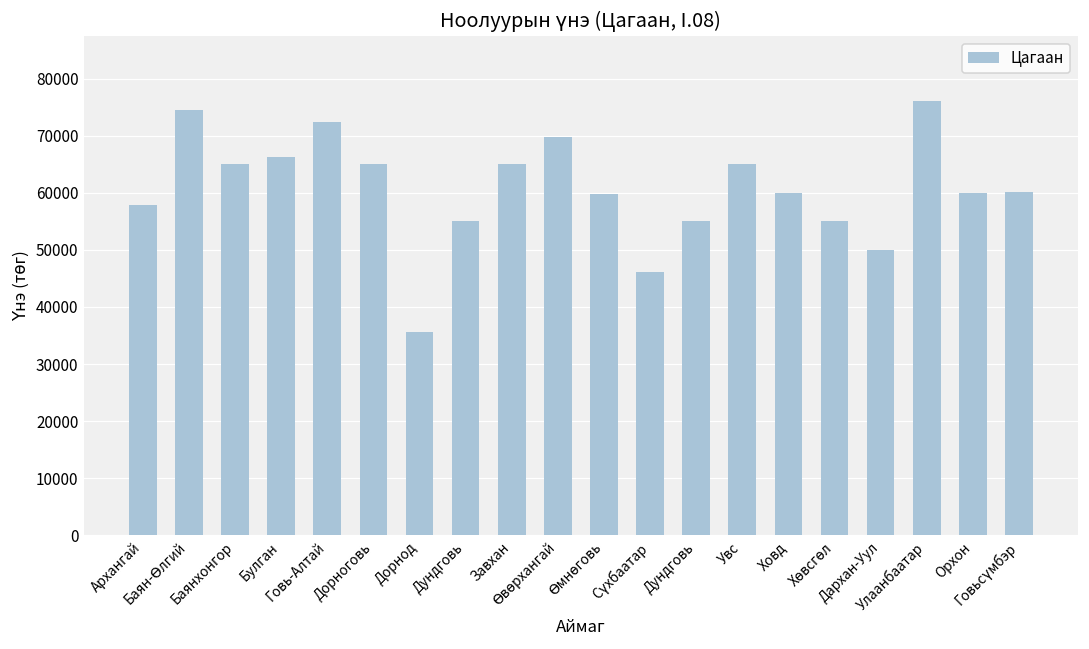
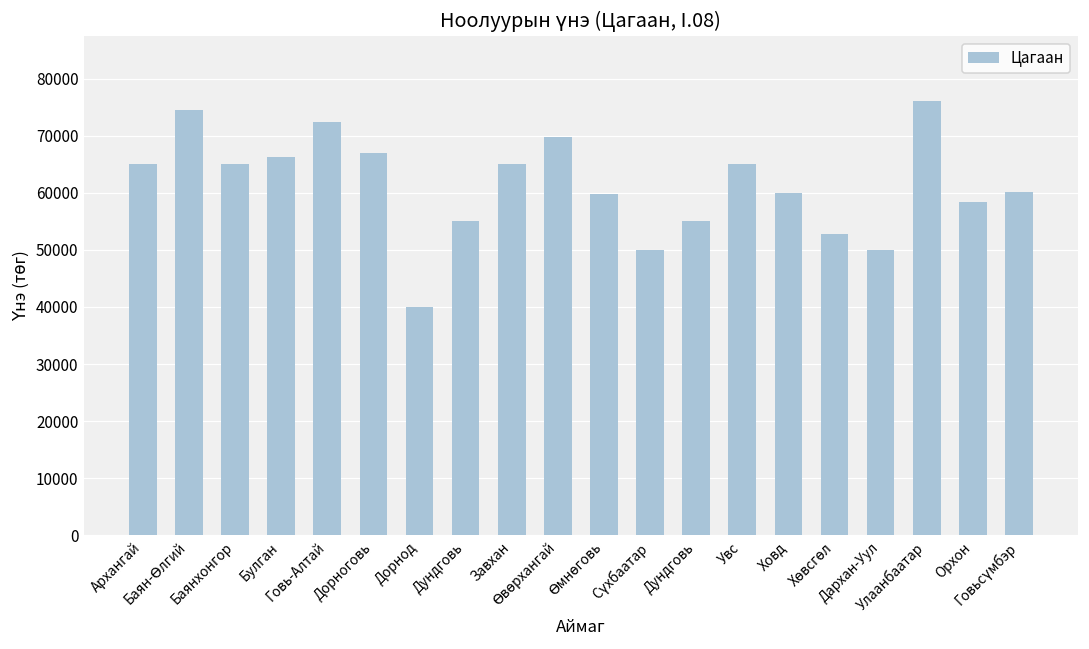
  {
-   "Архангай": 58000,
+   "Архангай": 65000,
    "Баян-Өлгий": 74000,
    "Баянхонгор": 65000,
    "Булган": 66000,
    "Говь-Алтай": 72000,
-   "Дорноговь": 65000,
-   "Дорнод": 36000,
+   "Дорноговь": 67000,
+   "Дорнод": 40000,
    "Завхан": 65000,
    "Өвөрхангай": 70000,
    "Өмнөговь": 60000,
-   "Сүхбаатар": 46000,
+   "Сүхбаатар": 50000,
    "Увс": 65000,
    "Ховд": 60000,
-   "Хөвсгөл": 55000,
+   "Хөвсгөл": 53000,
    "Дархан-Уул": 50000,
    "Улаанбаатар": 76000,
-   "Орхон": 60000,
+   "Орхон": 58000,
    "Говьсүмбэр": 60000
  }
